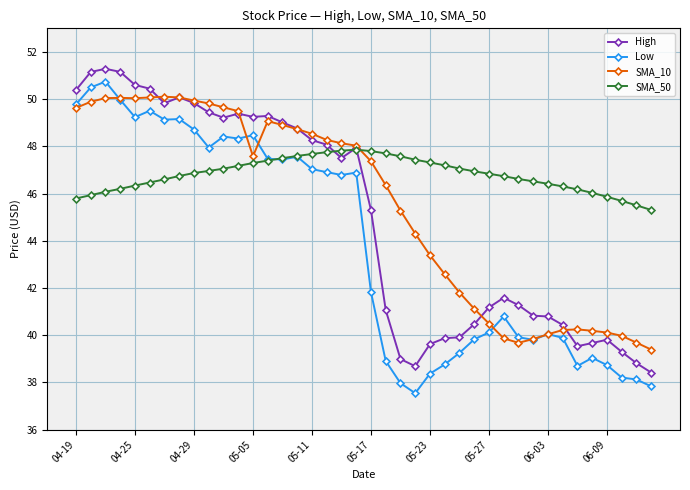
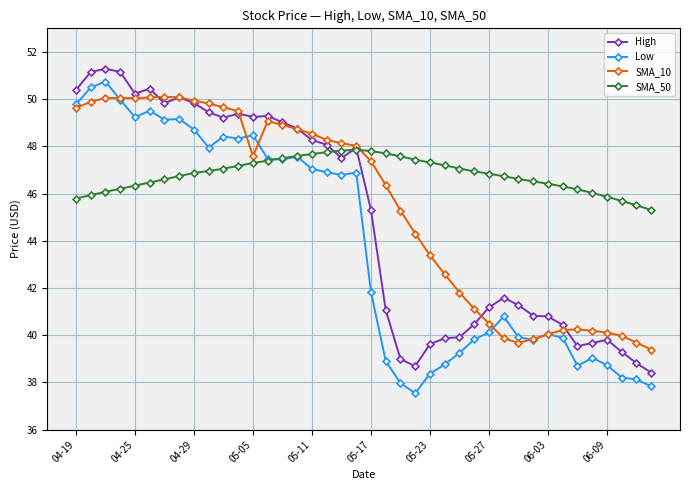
  {
    "High": {
      "04-19": 50.4,
-     "04-25": 50.6,
+     "04-25": 50.2,
      "04-29": 49.8,
      "05-05": 49.3,
      "05-11": 48.3,
      "05-17": 45.3,
      "05-23": 39.6,
      "05-27": 41.2,
      "06-03": 40.8,
      "06-09": 39.8
    },
    "Low": {
      "04-19": 49.8,
      "04-25": 49.2,
      "04-29": 48.7,
      "05-05": 48.5,
      "05-11": 47.0,
      "05-17": 41.8,
      "05-23": 38.4,
      "05-27": 40.1,
      "06-09": 38.7
    },
    "SMA_10": {
      "04-19": 49.6,
      "04-25": 50.0,
      "04-29": 49.9,
      "05-05": 47.6,
      "05-11": 48.5,
      "05-17": 47.4,
      "05-23": 43.4,
      "05-27": 40.5,
      "06-09": 40.1
    },
    "SMA_50": {
      "04-19": 45.8,
      "04-25": 46.3,
      "04-29": 46.9,
      "05-05": 47.3,
      "05-11": 47.7,
      "05-17": 47.8,
      "05-23": 47.3,
      "05-27": 46.8,
      "06-03": 46.4,
      "06-09": 45.9
    }
  }
